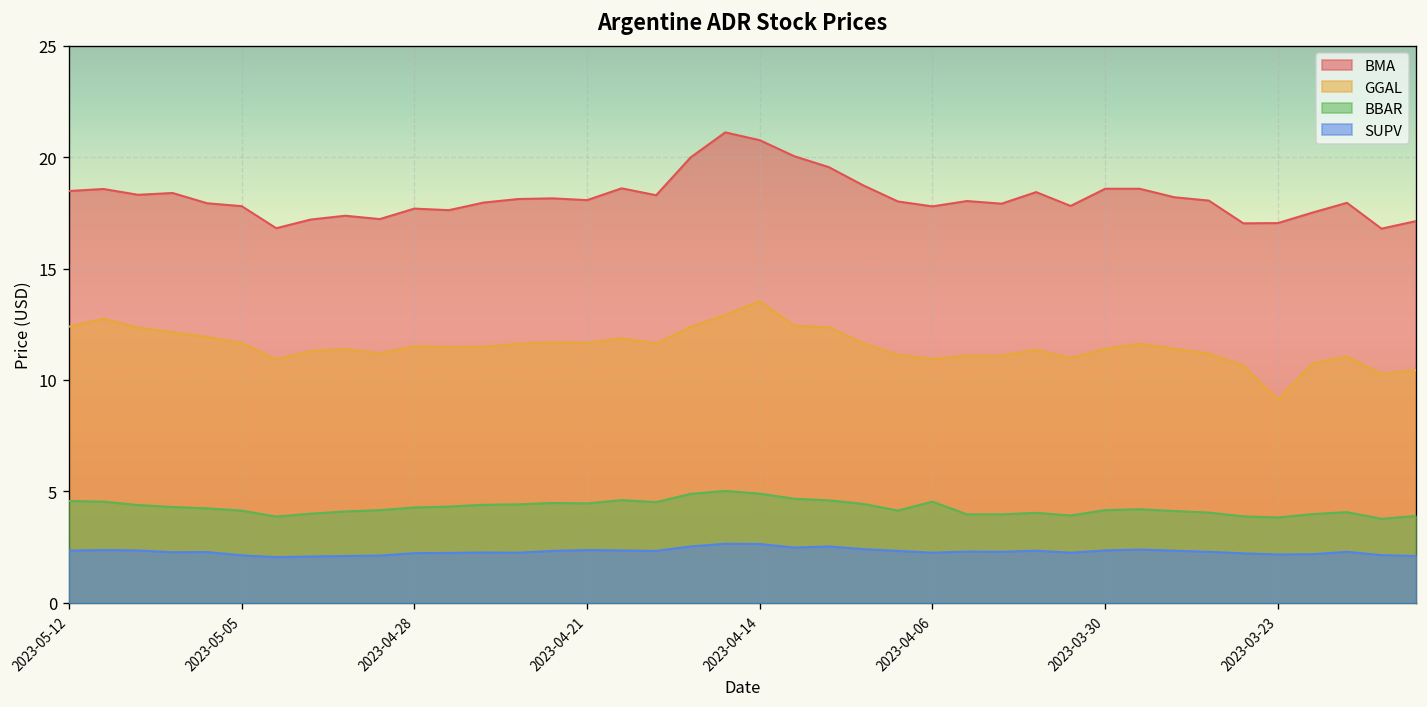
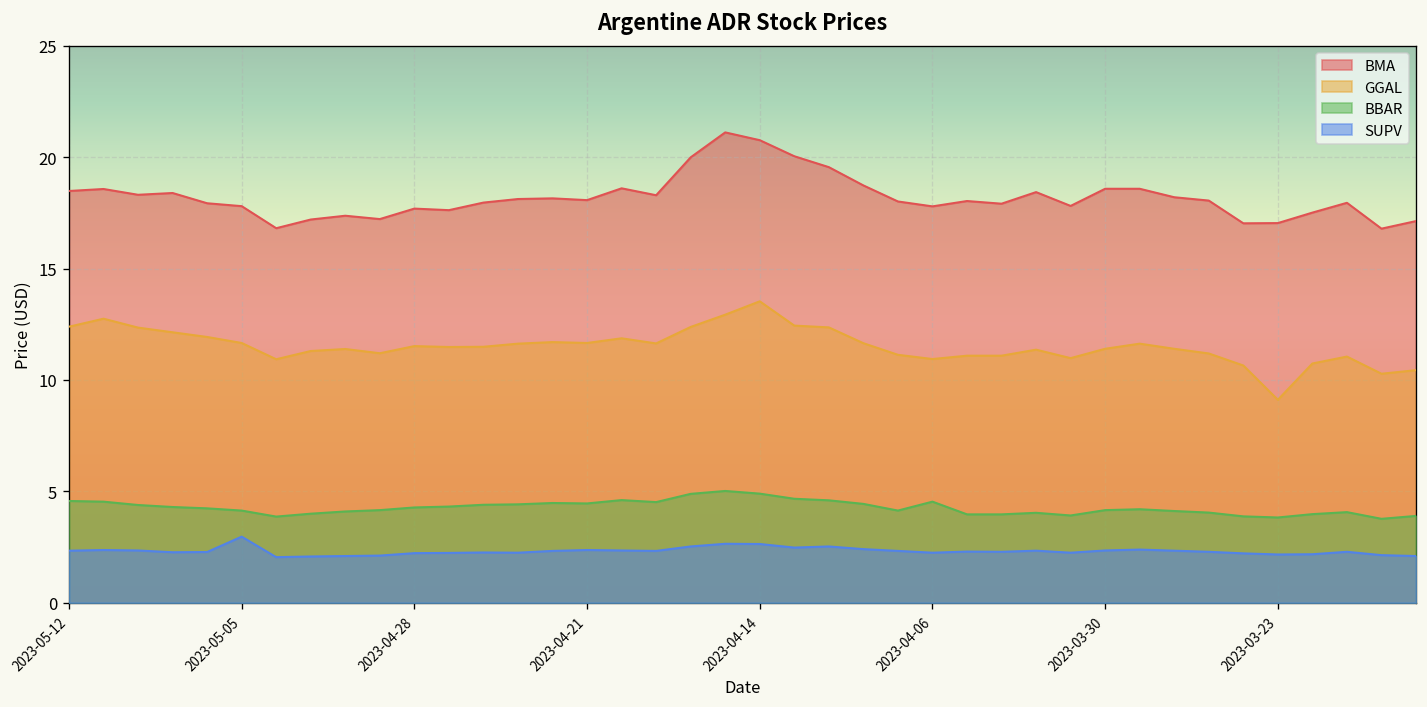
  {
    "BMA": {
      "2023-05-12": 18.5,
      "2023-05-05": 17.8,
      "2023-04-28": 17.7,
      "2023-04-21": 18.1,
      "2023-04-14": 20.8,
      "2023-04-06": 17.8,
      "2023-03-30": 18.6,
      "2023-03-23": 17.0
    },
    "GGAL": {
      "2023-05-12": 12.4,
      "2023-05-05": 11.7,
      "2023-04-28": 11.5,
      "2023-04-21": 11.7,
      "2023-04-14": 13.5,
      "2023-04-06": 10.9,
      "2023-03-30": 11.4,
      "2023-03-23": 9.1
    },
    "BBAR": {
      "2023-05-12": 4.6,
      "2023-05-05": 4.1,
      "2023-04-28": 4.3,
      "2023-04-21": 4.5,
      "2023-04-14": 4.9,
      "2023-04-06": 4.5,
      "2023-03-30": 4.2,
      "2023-03-23": 3.8
    },
    "SUPV": {
      "2023-05-12": 2.3,
-     "2023-05-05": 2.1,
+     "2023-05-05": 3.0,
      "2023-04-28": 2.2,
      "2023-04-21": 2.4,
      "2023-04-14": 2.6,
      "2023-04-06": 2.3,
      "2023-03-30": 2.4,
      "2023-03-23": 2.2
    }
  }
